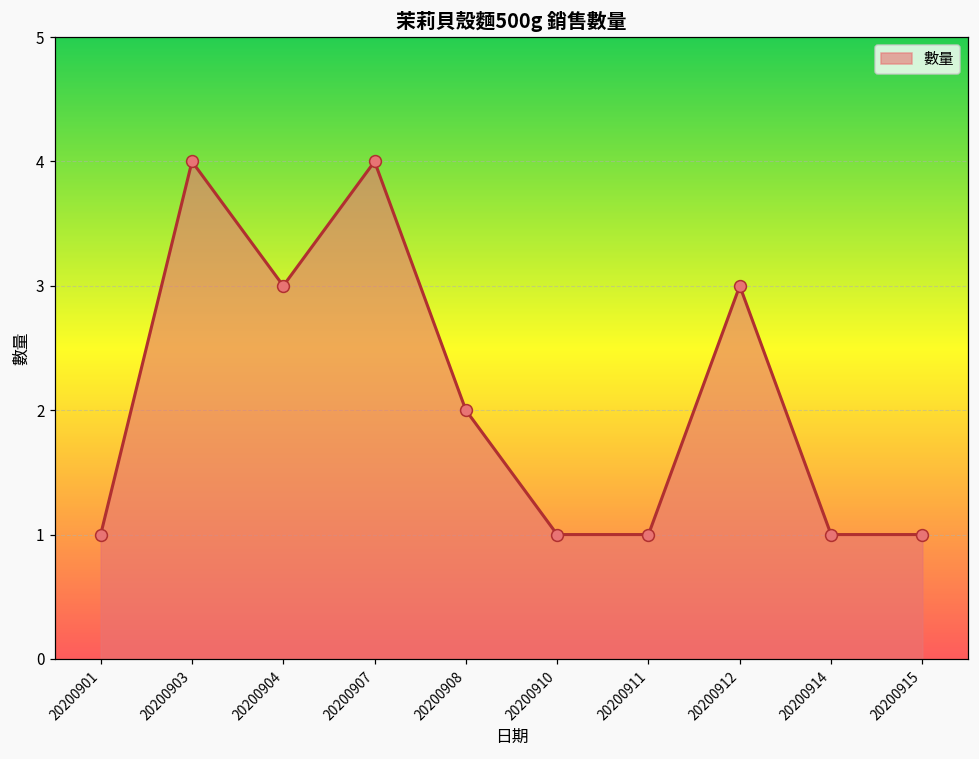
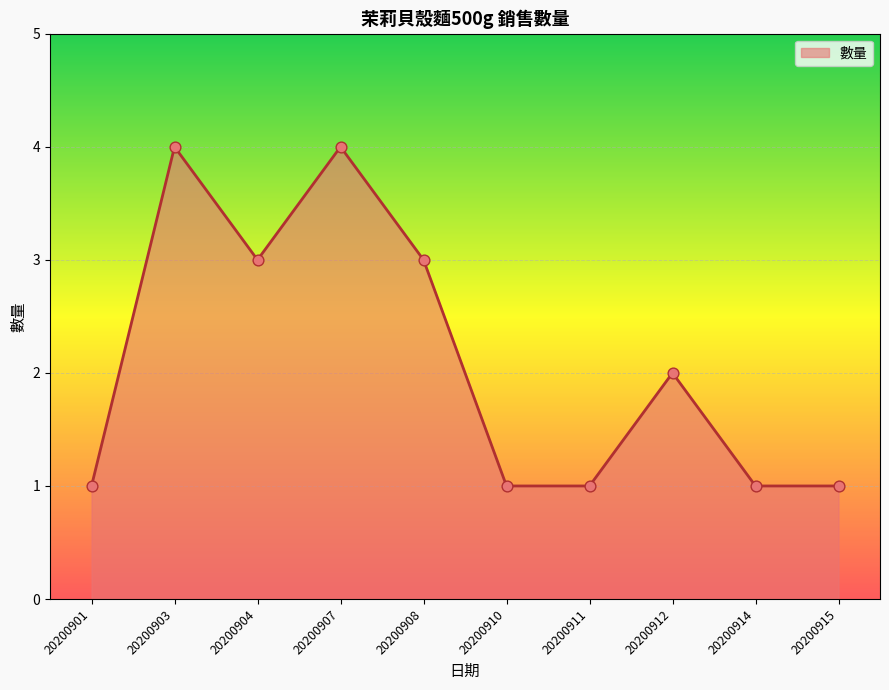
  {
    "20200901": 1,
    "20200903": 4,
    "20200904": 3,
    "20200907": 4,
-   "20200908": 2,
+   "20200908": 3,
    "20200910": 1,
    "20200911": 1,
-   "20200912": 3,
+   "20200912": 2,
    "20200914": 1,
    "20200915": 1
  }
